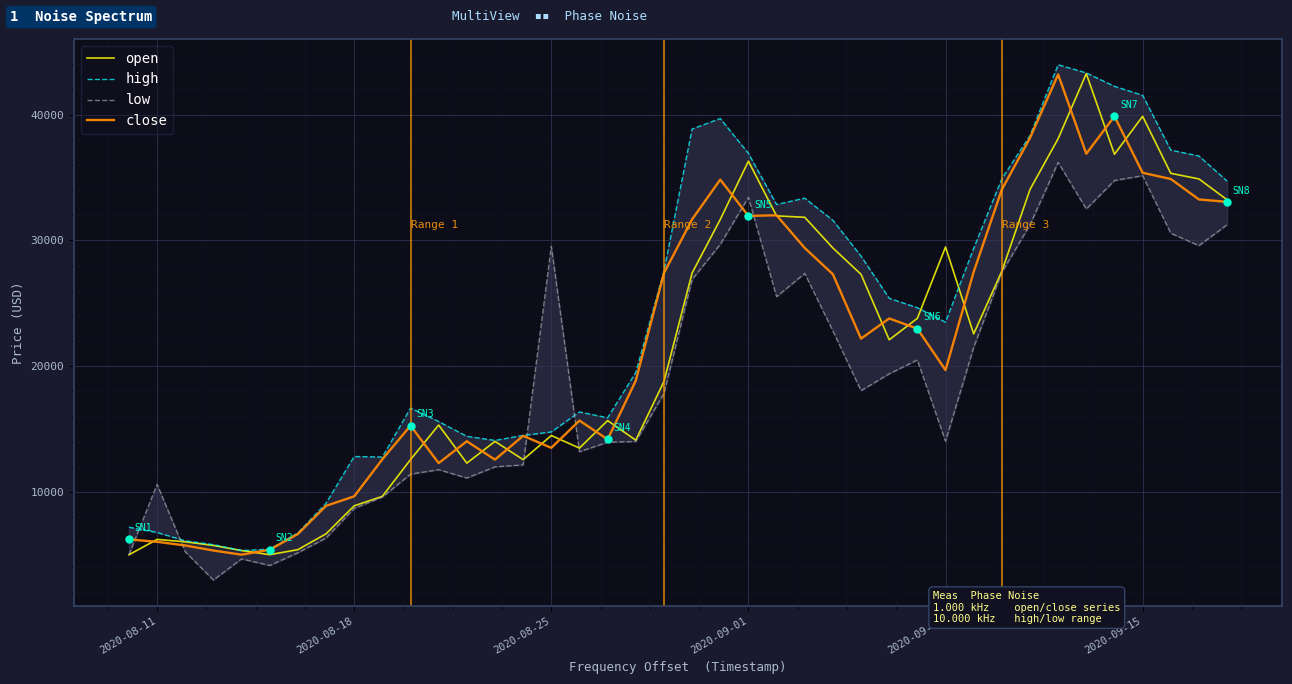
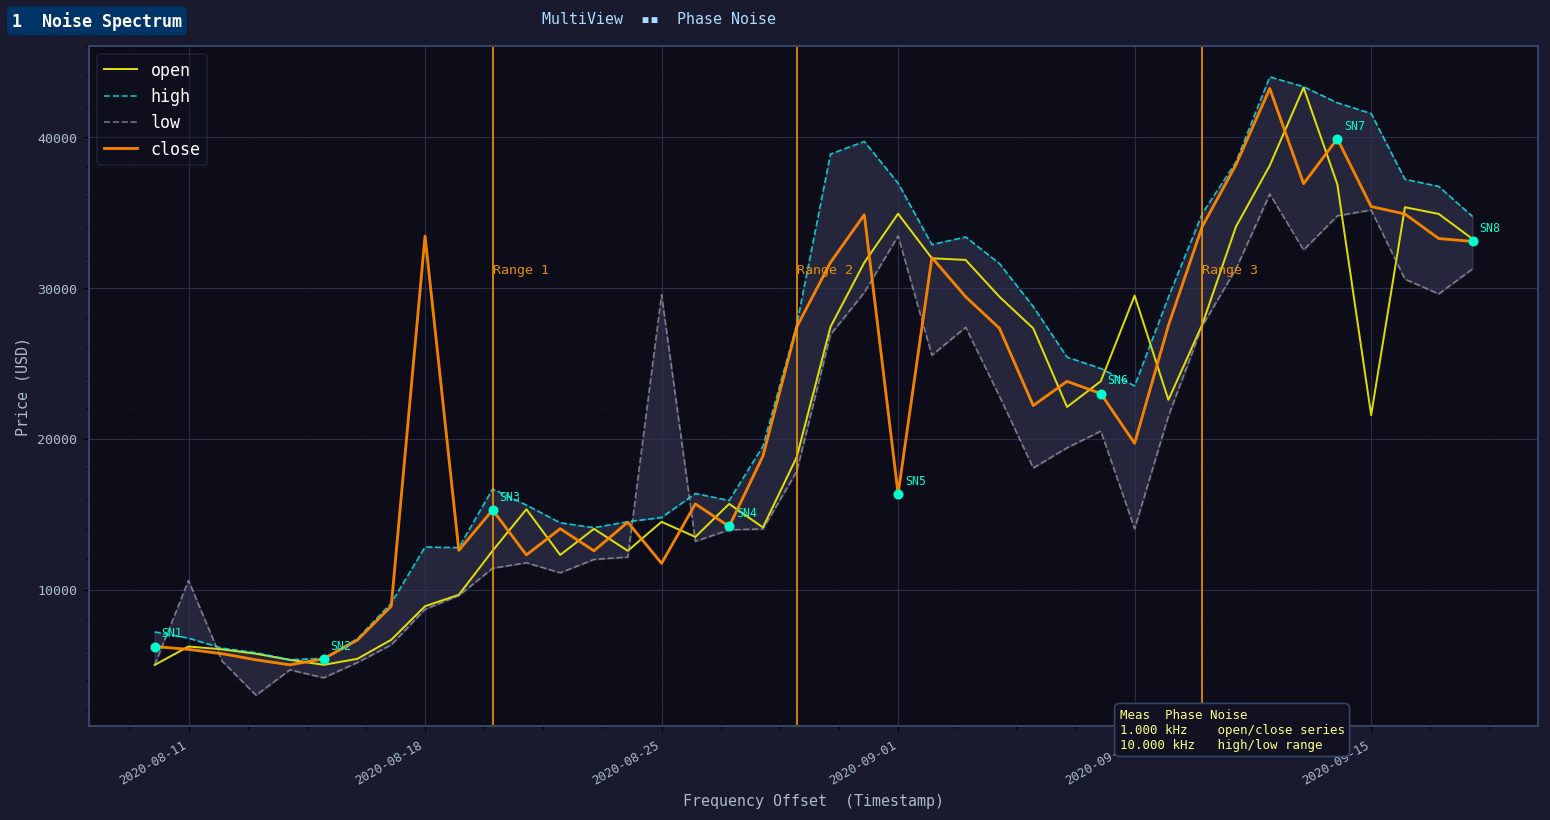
  {
    "open": {
      "2020-08-18": 8900,
      "2020-08-25": 14500,
-     "2020-09-01": 36300,
+     "2020-09-01": 34900,
      "2020-09-08": 29500,
-     "2020-09-15": 39900
+     "2020-09-15": 21600
    },
    "low": {
      "2020-08-18": 8700,
      "2020-09-01": 33400,
      "2020-09-08": 14000,
      "2020-09-15": 35200
    },
    "close": {
-     "2020-08-18": 9700,
-     "2020-08-25": 13500,
-     "2020-09-01": 32000,
+     "2020-08-18": 33400,
+     "2020-08-25": 11700,
+     "2020-09-01": 16300,
      "2020-09-08": 19700,
      "2020-09-15": 35400
    }
  }
